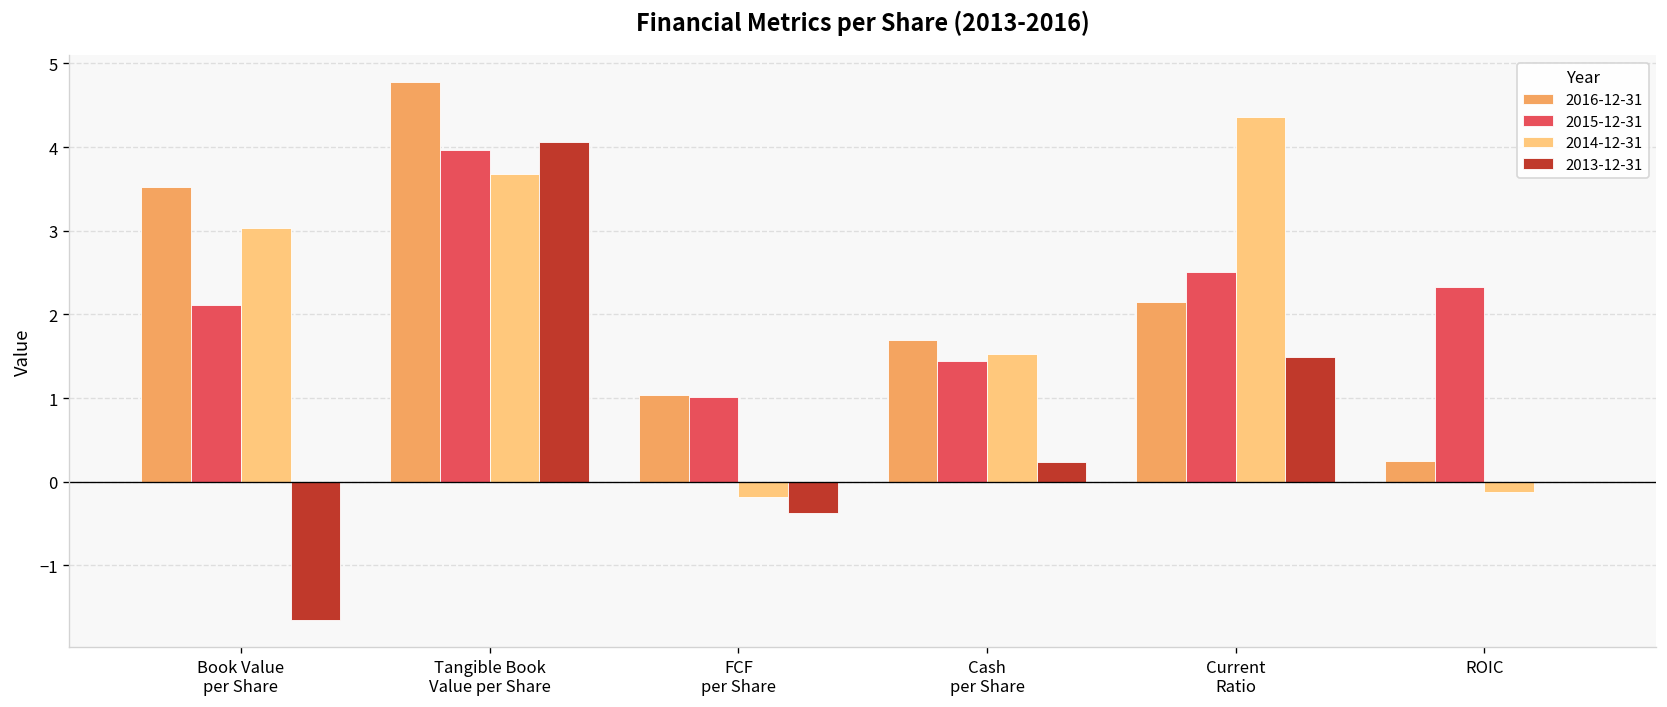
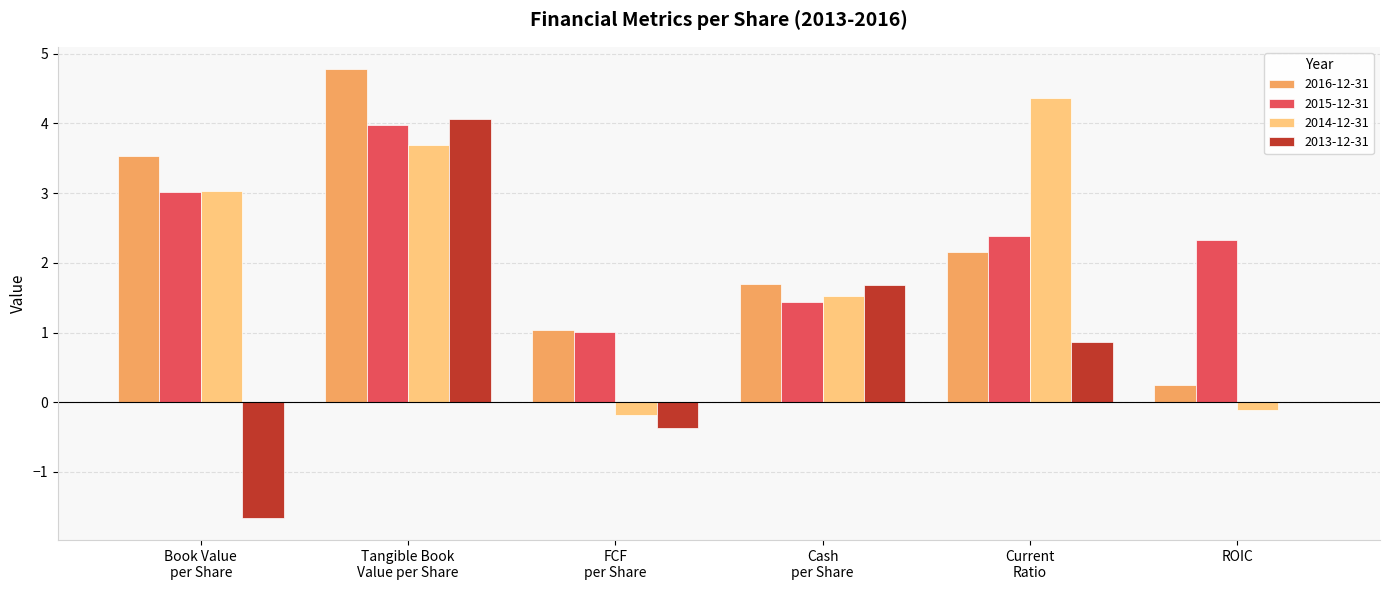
  {
    "2015-12-31": {
-     "Book Value per Share": 2.1,
+     "Book Value per Share": 3.0,
      "Tangible Book Value per Share": 4.0,
      "FCF per Share": 1.0,
      "Cash per Share": 1.4,
-     "Current Ratio": 2.5,
+     "Current Ratio": 2.4,
      "ROIC": 2.3
    },
    "2013-12-31": {
      "Book Value per Share": -1.7,
      "Tangible Book Value per Share": 4.1,
      "FCF per Share": -0.4,
-     "Cash per Share": 0.2,
-     "Current Ratio": 1.5,
+     "Cash per Share": 1.7,
+     "Current Ratio": 0.9,
      "ROIC": 0.0
    }
  }
